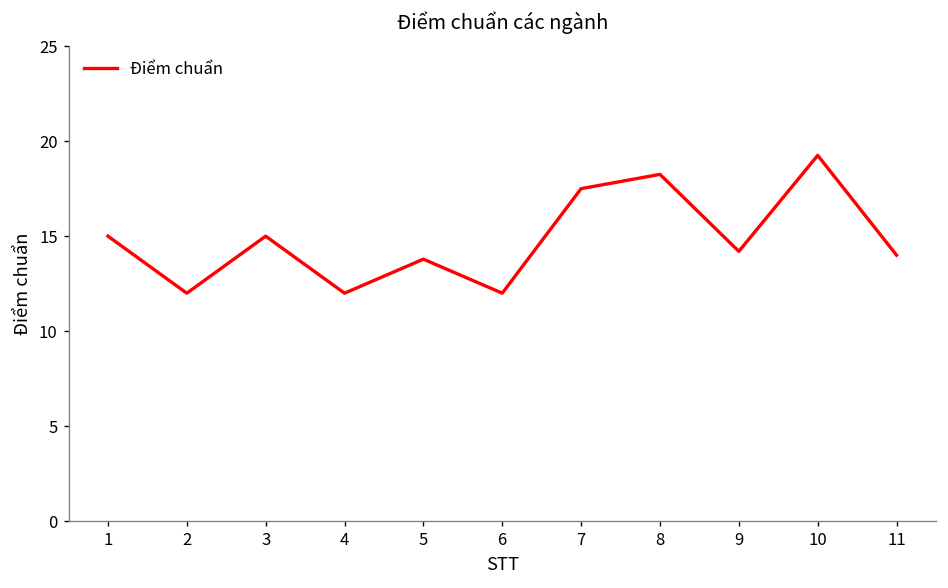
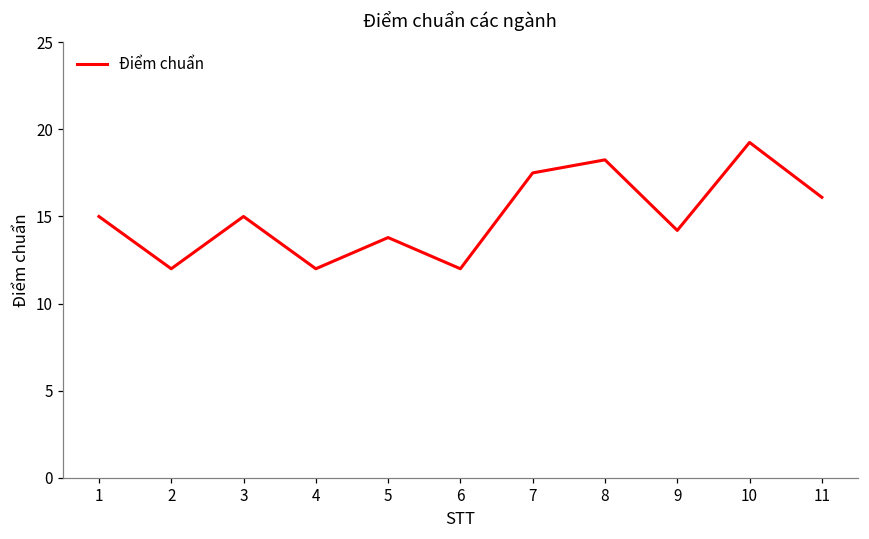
  {
    "1": 15.0,
    "2": 12.0,
    "3": 15.0,
    "4": 12.0,
    "5": 13.8,
    "6": 12.0,
    "7": 17.5,
    "8": 18.3,
    "9": 14.2,
    "10": 19.3,
-   "11": 14.0
+   "11": 16.1
  }
